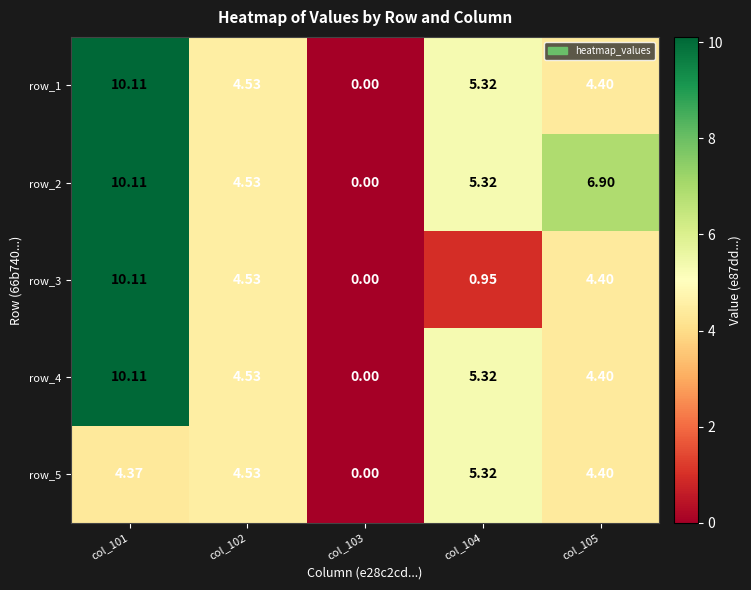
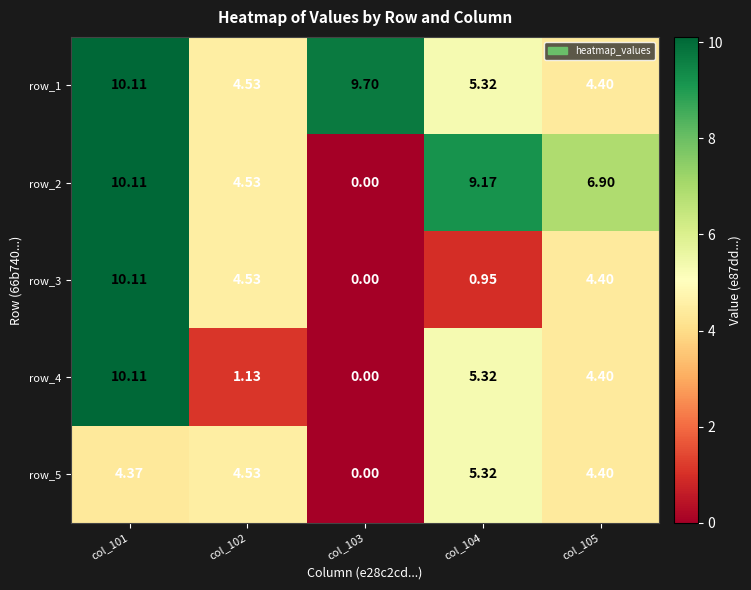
  {
    "row_1": {
      "col_101": 10.11,
      "col_102": 4.53,
-     "col_103": 0.00,
+     "col_103": 9.70,
      "col_104": 5.32,
      "col_105": 4.40
    },
    "row_2": {
      "col_101": 10.11,
      "col_102": 4.53,
      "col_103": 0.00,
-     "col_104": 5.32,
+     "col_104": 9.17,
      "col_105": 6.90
    },
    "row_3": {
      "col_101": 10.11,
      "col_102": 4.53,
      "col_103": 0.00,
      "col_104": 0.95,
      "col_105": 4.40
    },
    "row_4": {
      "col_101": 10.11,
-     "col_102": 4.53,
+     "col_102": 1.13,
      "col_103": 0.00,
      "col_104": 5.32,
      "col_105": 4.40
    },
    "row_5": {
      "col_101": 4.37,
      "col_102": 4.53,
      "col_103": 0.00,
      "col_104": 5.32,
      "col_105": 4.40
    }
  }
